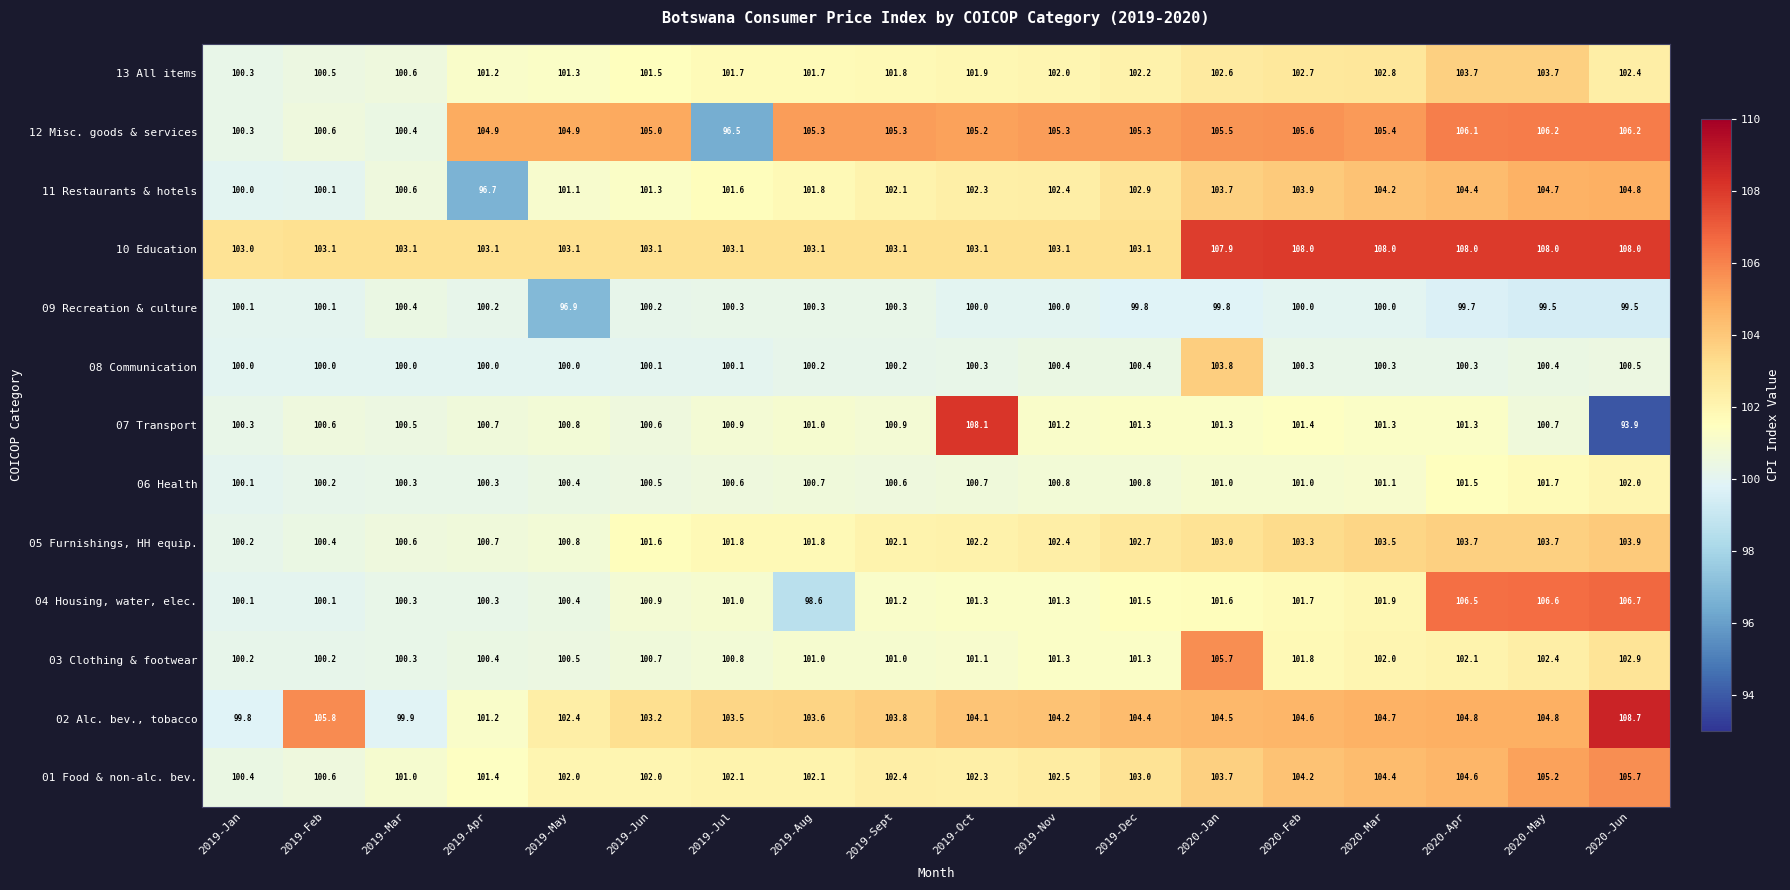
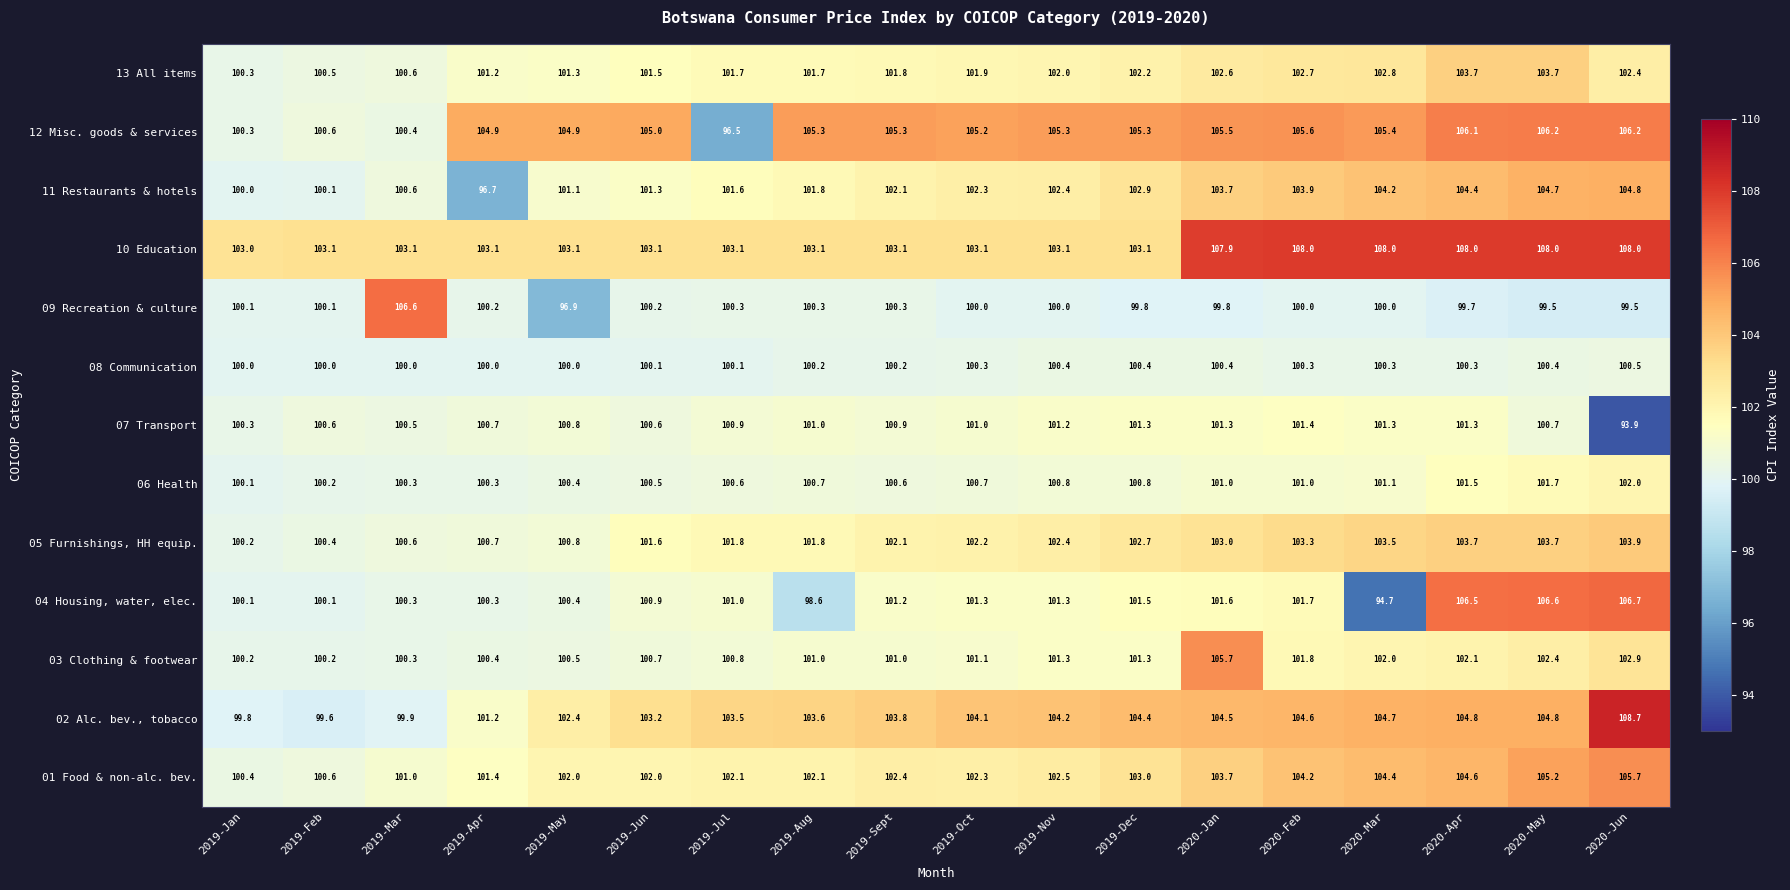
  {
    "09 Recreation & culture": {
      "2019-Jan": 100.1,
      "2019-Feb": 100.1,
-     "2019-Mar": 100.4,
+     "2019-Mar": 106.6,
      "2019-Apr": 100.2,
      "2019-May": 96.9,
      "2019-Jun": 100.2,
      "2019-Jul": 100.3,
      "2019-Aug": 100.3,
      "2019-Sept": 100.3,
      "2019-Oct": 100.0,
      "2019-Nov": 100.0,
      "2019-Dec": 99.8,
      "2020-Jan": 99.8,
      "2020-Feb": 100.0,
      "2020-Mar": 100.0,
      "2020-Apr": 99.7,
      "2020-May": 99.5,
      "2020-Jun": 99.5
    },
    "08 Communication": {
      "2019-Jan": 100.0,
      "2019-Feb": 100.0,
      "2019-Mar": 100.0,
      "2019-Apr": 100.0,
      "2019-May": 100.0,
      "2019-Jun": 100.1,
      "2019-Jul": 100.1,
      "2019-Aug": 100.2,
      "2019-Sept": 100.2,
      "2019-Oct": 100.3,
      "2019-Nov": 100.4,
      "2019-Dec": 100.4,
-     "2020-Jan": 103.8,
+     "2020-Jan": 100.4,
      "2020-Feb": 100.3,
      "2020-Mar": 100.3,
      "2020-Apr": 100.3,
      "2020-May": 100.4,
      "2020-Jun": 100.5
    },
    "07 Transport": {
      "2019-Jan": 100.3,
      "2019-Feb": 100.6,
      "2019-Mar": 100.5,
      "2019-Apr": 100.7,
      "2019-May": 100.8,
      "2019-Jun": 100.6,
      "2019-Jul": 100.9,
      "2019-Aug": 101.0,
      "2019-Sept": 100.9,
-     "2019-Oct": 108.1,
+     "2019-Oct": 101.0,
      "2019-Nov": 101.2,
      "2019-Dec": 101.3,
      "2020-Jan": 101.3,
      "2020-Feb": 101.4,
      "2020-Mar": 101.3,
      "2020-Apr": 101.3,
      "2020-May": 100.7,
      "2020-Jun": 93.9
    },
    "04 Housing, water, elec.": {
      "2019-Jan": 100.1,
      "2019-Feb": 100.1,
      "2019-Mar": 100.3,
      "2019-Apr": 100.3,
      "2019-May": 100.4,
      "2019-Jun": 100.9,
      "2019-Jul": 101.0,
      "2019-Aug": 98.6,
      "2019-Sept": 101.2,
      "2019-Oct": 101.3,
      "2019-Nov": 101.3,
      "2019-Dec": 101.5,
      "2020-Jan": 101.6,
      "2020-Feb": 101.7,
-     "2020-Mar": 101.9,
+     "2020-Mar": 94.7,
      "2020-Apr": 106.5,
      "2020-May": 106.6,
      "2020-Jun": 106.7
    },
    "02 Alc. bev., tobacco": {
      "2019-Jan": 99.8,
-     "2019-Feb": 105.8,
+     "2019-Feb": 99.6,
      "2019-Mar": 99.9,
      "2019-Apr": 101.2,
      "2019-May": 102.4,
      "2019-Jun": 103.2,
      "2019-Jul": 103.5,
      "2019-Aug": 103.6,
      "2019-Sept": 103.8,
      "2019-Oct": 104.1,
      "2019-Nov": 104.2,
      "2019-Dec": 104.4,
      "2020-Jan": 104.5,
      "2020-Feb": 104.6,
      "2020-Mar": 104.7,
      "2020-Apr": 104.8,
      "2020-May": 104.8,
      "2020-Jun": 108.7
    }
  }
